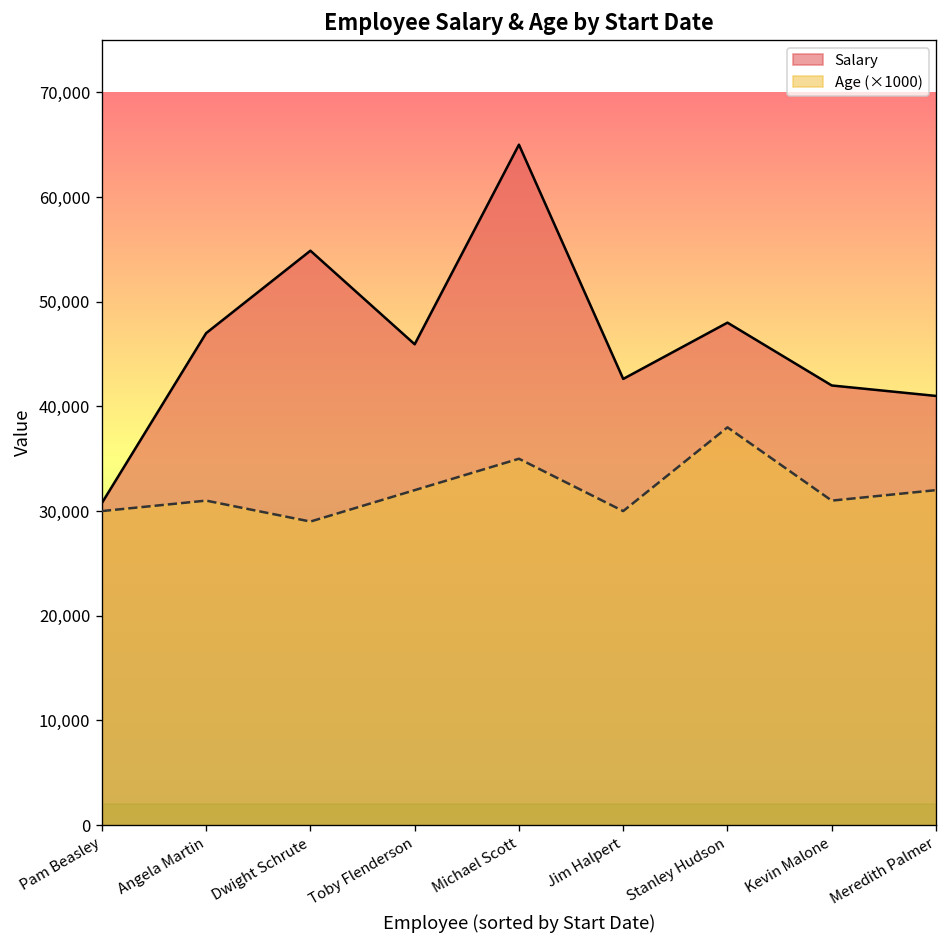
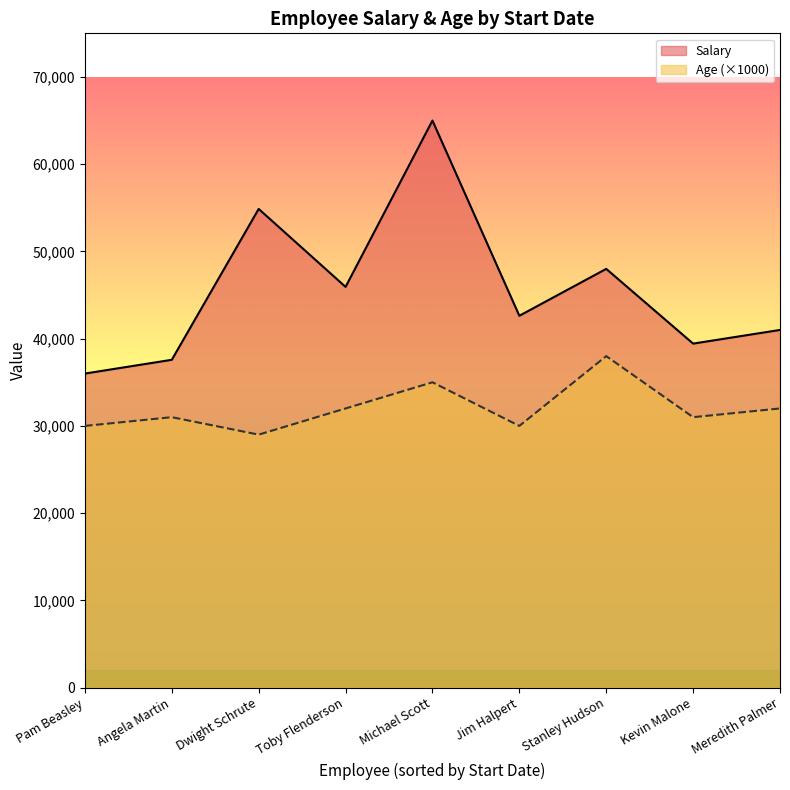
  {
    "Salary": {
-     "Pam Beasley": "31,000",
-     "Angela Martin": "47,000",
+     "Pam Beasley": "36,000",
+     "Angela Martin": "38,000",
      "Dwight Schrute": "55,000",
      "Toby Flenderson": "46,000",
      "Michael Scott": "65,000",
      "Jim Halpert": "43,000",
      "Stanley Hudson": "48,000",
-     "Kevin Malone": "42,000",
+     "Kevin Malone": "39,000",
      "Meredith Palmer": "41,000"
    },
    "Age (×1000)": {
      "Pam Beasley": "30,000",
      "Angela Martin": "31,000",
      "Dwight Schrute": "29,000",
      "Toby Flenderson": "32,000",
      "Michael Scott": "35,000",
      "Jim Halpert": "30,000",
      "Stanley Hudson": "38,000",
      "Kevin Malone": "31,000",
      "Meredith Palmer": "32,000"
    }
  }
